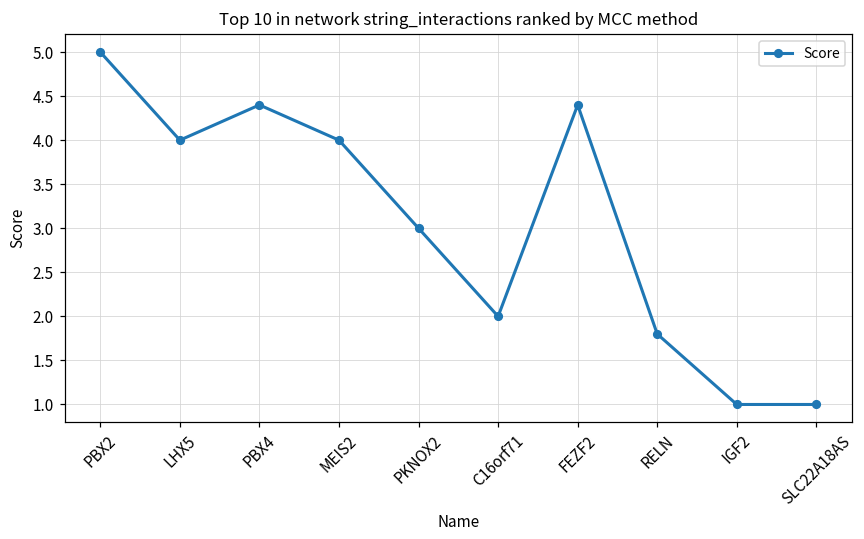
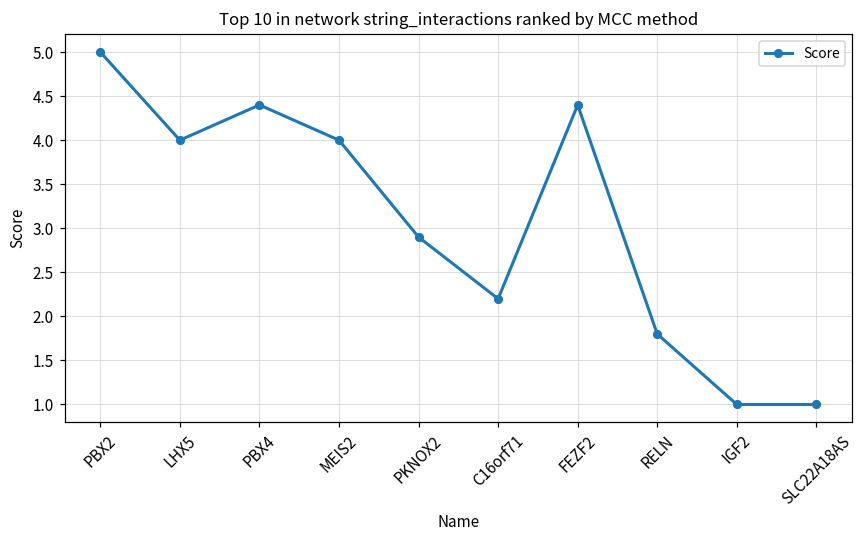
  {
    "PBX2": 5.0,
    "LHX5": 4.0,
    "PBX4": 4.4,
    "MEIS2": 4.0,
-   "PKNOX2": 3.0,
-   "C16orf71": 2.0,
+   "PKNOX2": 2.9,
+   "C16orf71": 2.2,
    "FEZF2": 4.4,
    "RELN": 1.8,
    "IGF2": 1.0,
    "SLC22A18AS": 1.0
  }
